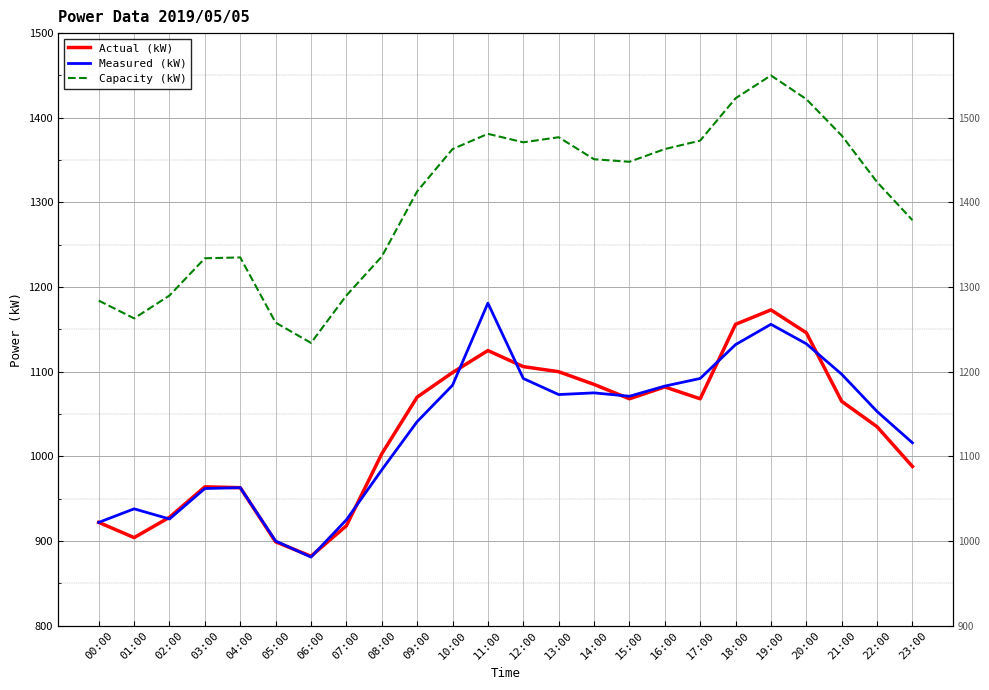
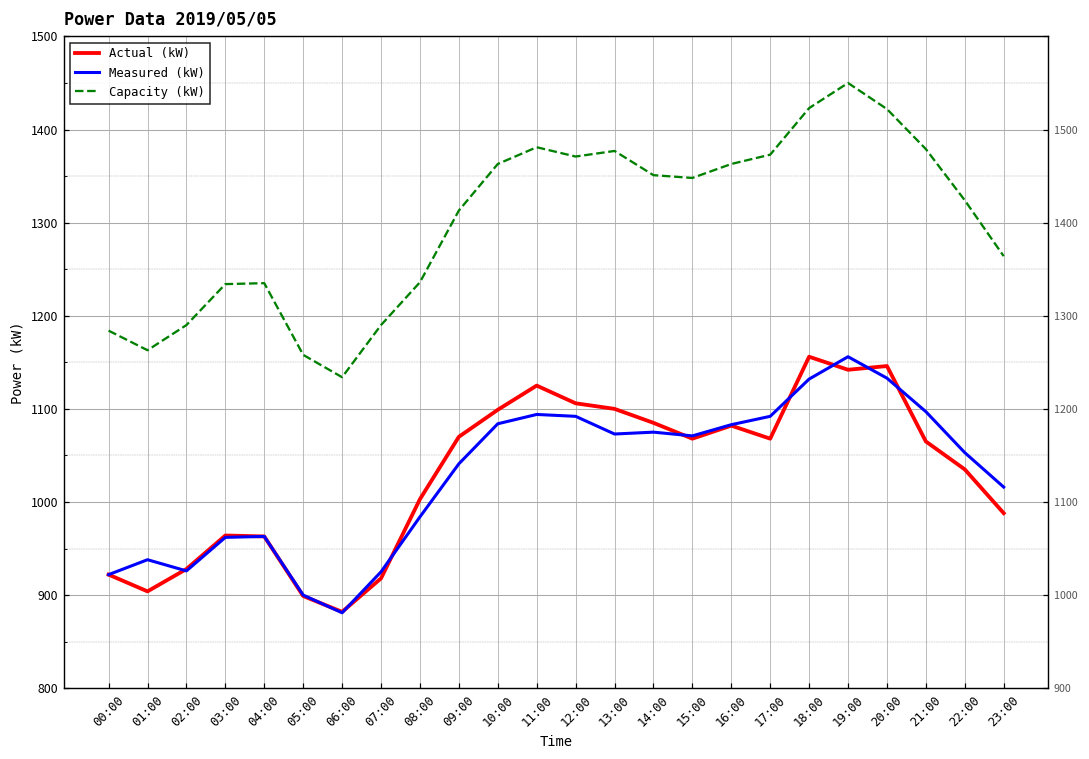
  {
    "Actual (kW)": {
      "01:00": 900,
      "07:00": 920,
      "08:00": 1000,
      "09:00": 1070,
      "10:00": 1100,
      "11:00": 1130,
      "12:00": 1110,
      "13:00": 1100,
      "14:00": 1090,
      "17:00": 1070,
      "18:00": 1160,
-     "19:00": 1170,
+     "19:00": 1140,
      "20:00": 1150,
      "21:00": 1070,
      "22:00": 1040,
      "23:00": 990
    },
    "Measured (kW)": {
      "01:00": 940,
      "07:00": 930,
      "08:00": 980,
      "09:00": 1040,
      "10:00": 1080,
-     "11:00": 1180,
+     "11:00": 1090,
      "12:00": 1090,
      "13:00": 1070,
      "14:00": 1080,
      "17:00": 1090,
      "18:00": 1130,
      "19:00": 1160,
      "20:00": 1130,
      "21:00": 1100,
      "22:00": 1050,
      "23:00": 1020
    },
    "Capacity (kW)": {
      "00:00": 1180,
      "01:00": 1160,
      "02:00": 1190,
      "03:00": 1230,
      "04:00": 1240,
      "05:00": 1160,
      "06:00": 1130,
      "07:00": 1190,
      "08:00": 1240,
      "09:00": 1310,
      "10:00": 1360,
      "11:00": 1380,
      "12:00": 1370,
      "13:00": 1380,
      "14:00": 1350,
      "15:00": 1350,
      "16:00": 1360,
      "17:00": 1370,
      "18:00": 1420,
      "19:00": 1450,
      "20:00": 1420,
      "21:00": 1380,
      "22:00": 1320,
-     "23:00": 1280
+     "23:00": 1260
    }
  }
